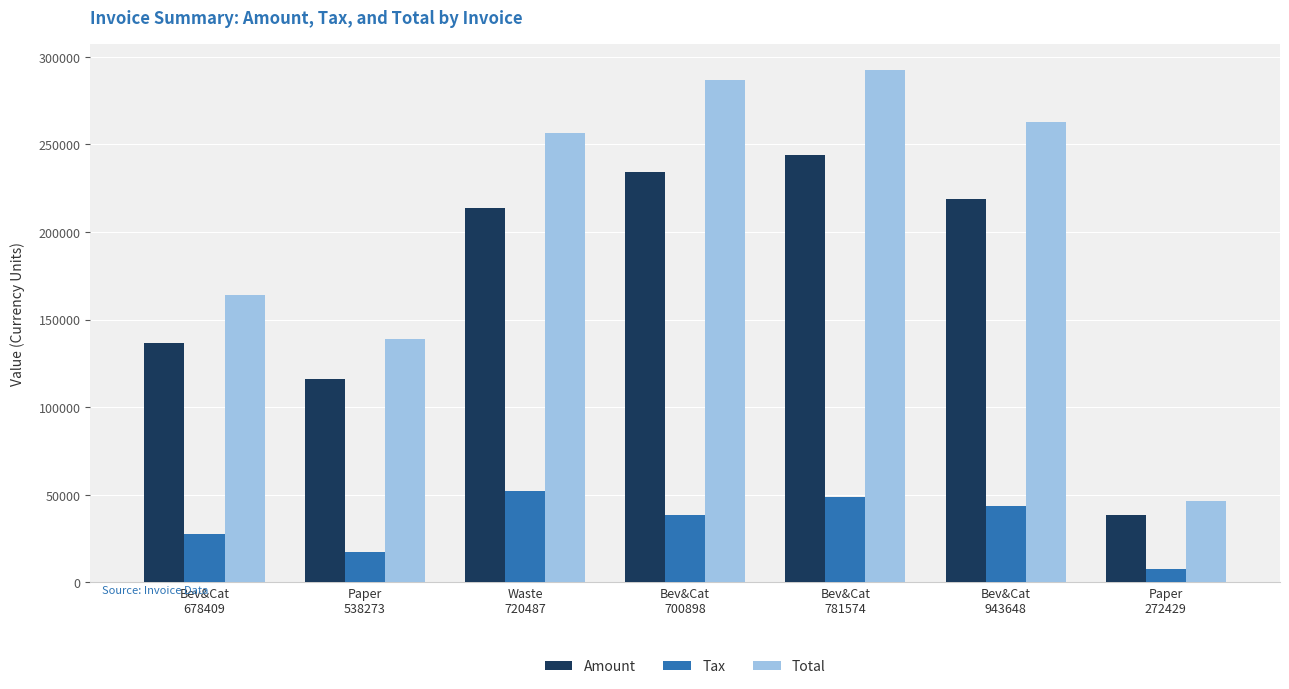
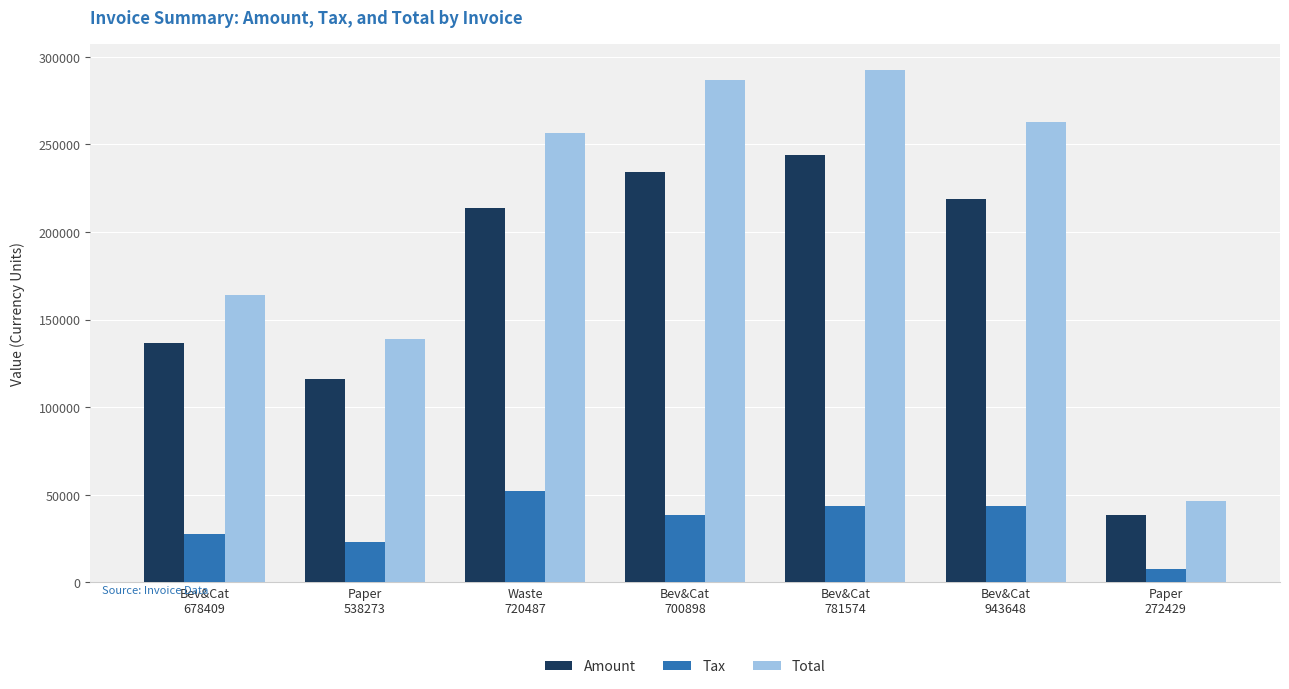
  {
    "Amount": {
      "Bev&Cat 678409": 137000,
      "Paper 538273": 116000,
      "Waste 720487": 214000,
      "Bev&Cat 700898": 234000,
      "Bev&Cat 781574": 244000,
      "Bev&Cat 943648": 219000,
      "Paper 272429": 39000
    },
    "Tax": {
      "Bev&Cat 678409": 27000,
-     "Paper 538273": 17000,
+     "Paper 538273": 23000,
      "Waste 720487": 52000,
      "Bev&Cat 700898": 39000,
-     "Bev&Cat 781574": 49000,
+     "Bev&Cat 781574": 44000,
      "Bev&Cat 943648": 44000,
      "Paper 272429": 8000
    },
    "Total": {
      "Bev&Cat 678409": 164000,
      "Paper 538273": 139000,
      "Waste 720487": 256000,
      "Bev&Cat 700898": 287000,
      "Bev&Cat 781574": 293000,
      "Bev&Cat 943648": 263000,
      "Paper 272429": 46000
    }
  }
